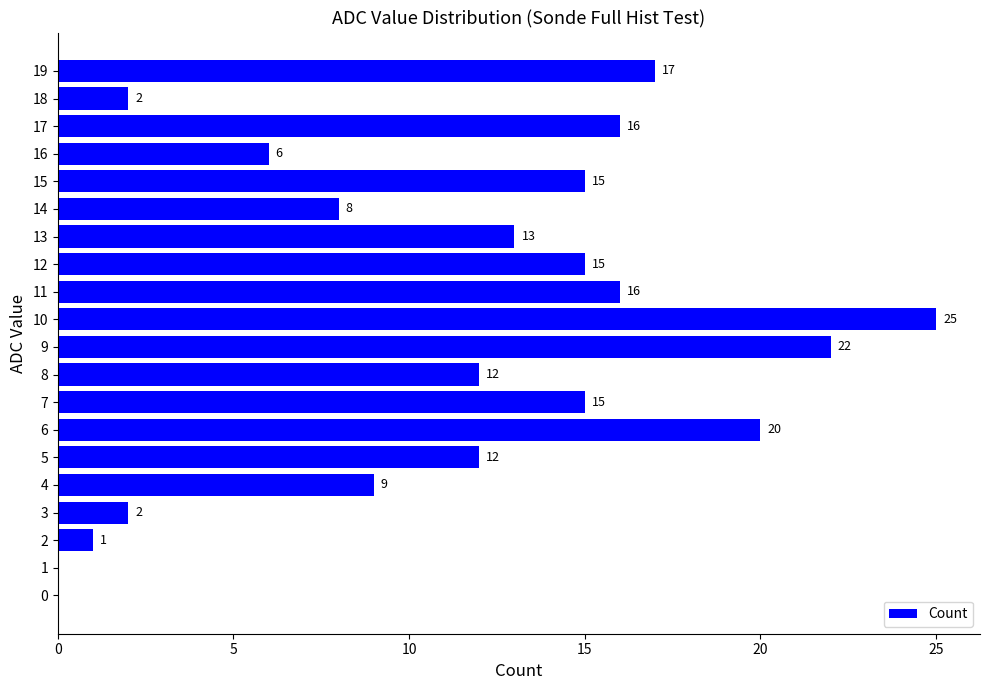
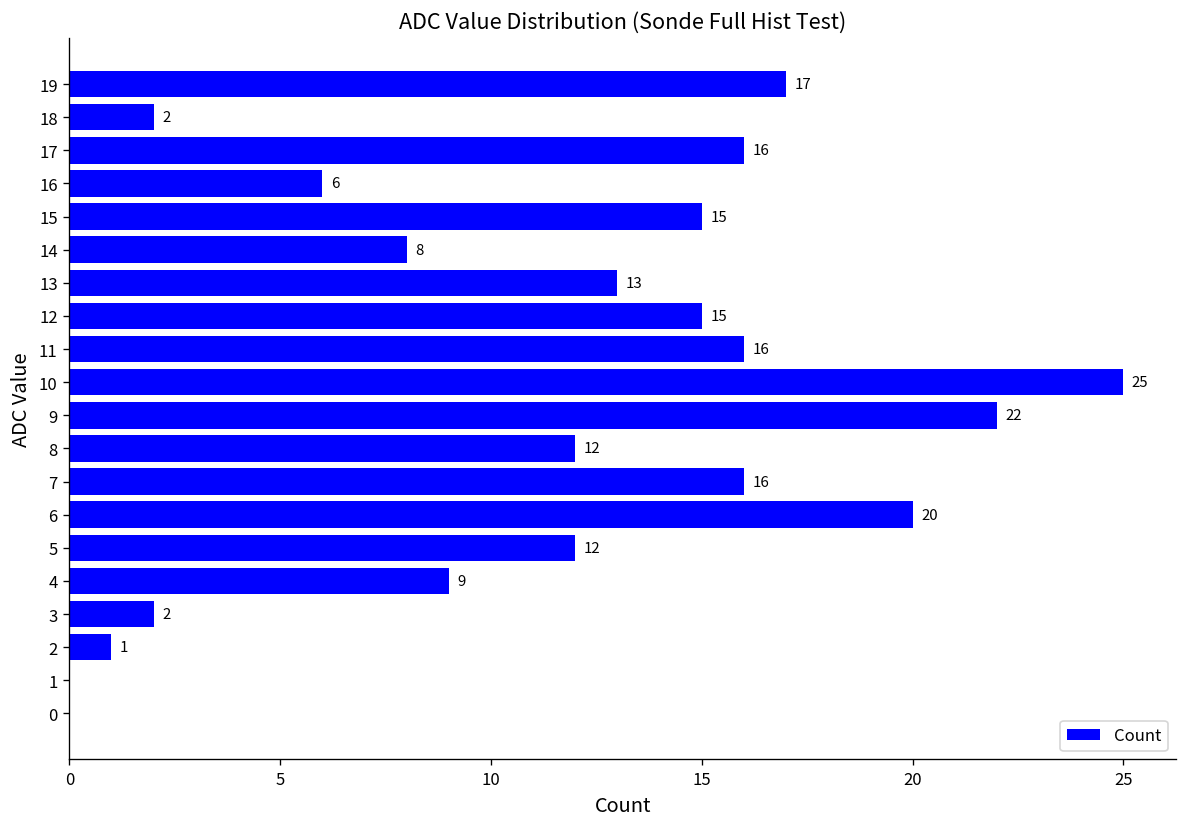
  {
    "19": 17,
    "18": 2,
    "17": 16,
    "16": 6,
    "15": 15,
    "14": 8,
    "13": 13,
    "12": 15,
    "11": 16,
    "10": 25,
    "9": 22,
    "8": 12,
-   "7": 15,
+   "7": 16,
    "6": 20,
    "5": 12,
    "4": 9,
    "3": 2,
    "2": 1
  }
